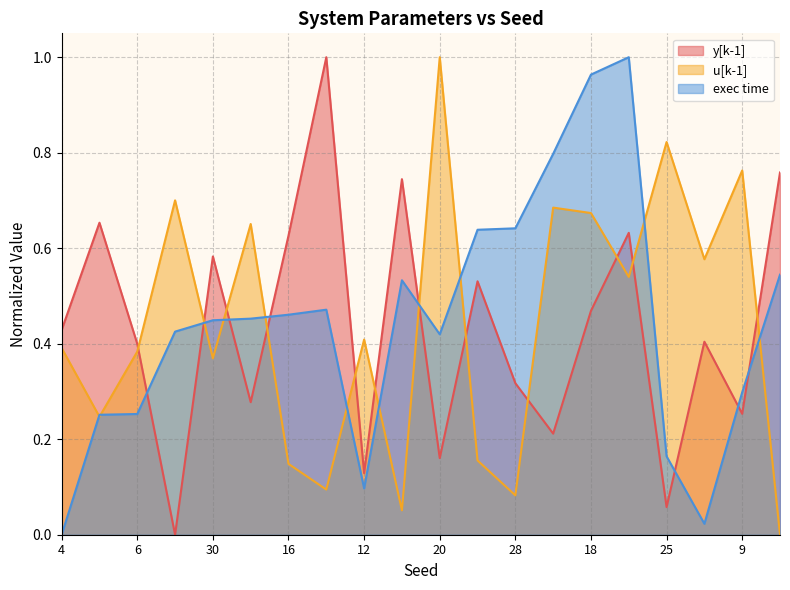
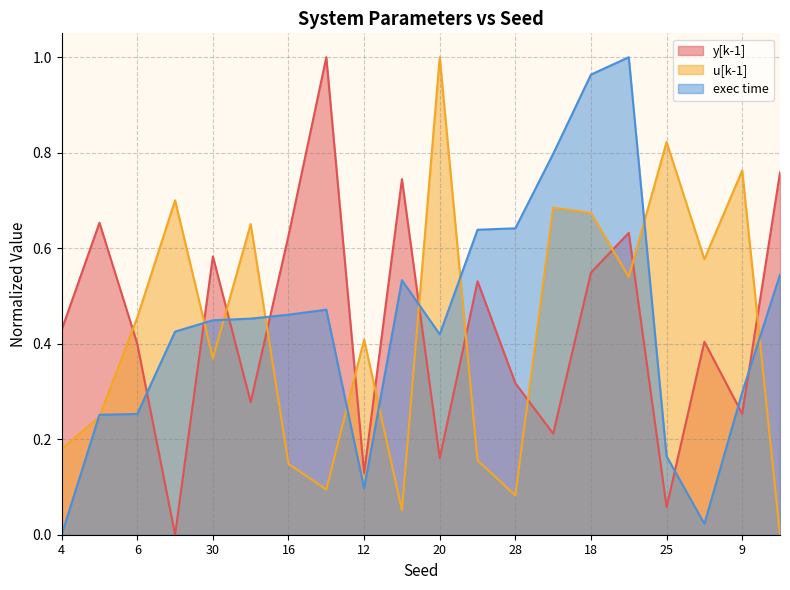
  {
    "y[k-1]": {
      "4": 0.43,
      "6": 0.40,
      "30": 0.58,
      "16": 0.63,
      "12": 0.13,
      "20": 0.16,
      "28": 0.32,
-     "18": 0.47,
+     "18": 0.55,
      "25": 0.06
    },
    "u[k-1]": {
-     "4": 0.39,
-     "6": 0.38,
+     "4": 0.18,
+     "6": 0.45,
      "30": 0.37,
      "16": 0.15,
      "12": 0.41,
      "20": 1.00,
      "28": 0.08,
      "18": 0.67,
      "25": 0.82
    },
    "exec time": {
      "4": 0.00,
      "6": 0.25,
      "30": 0.45,
      "16": 0.46,
      "12": 0.10,
      "20": 0.42,
      "28": 0.64,
      "18": 0.96,
      "25": 0.16
    }
  }
